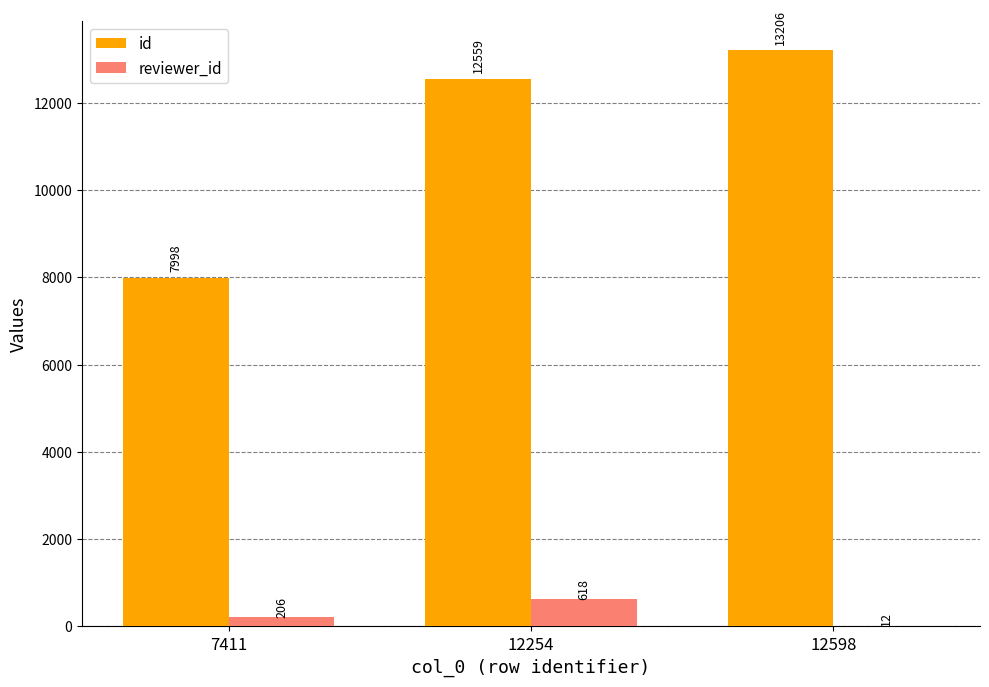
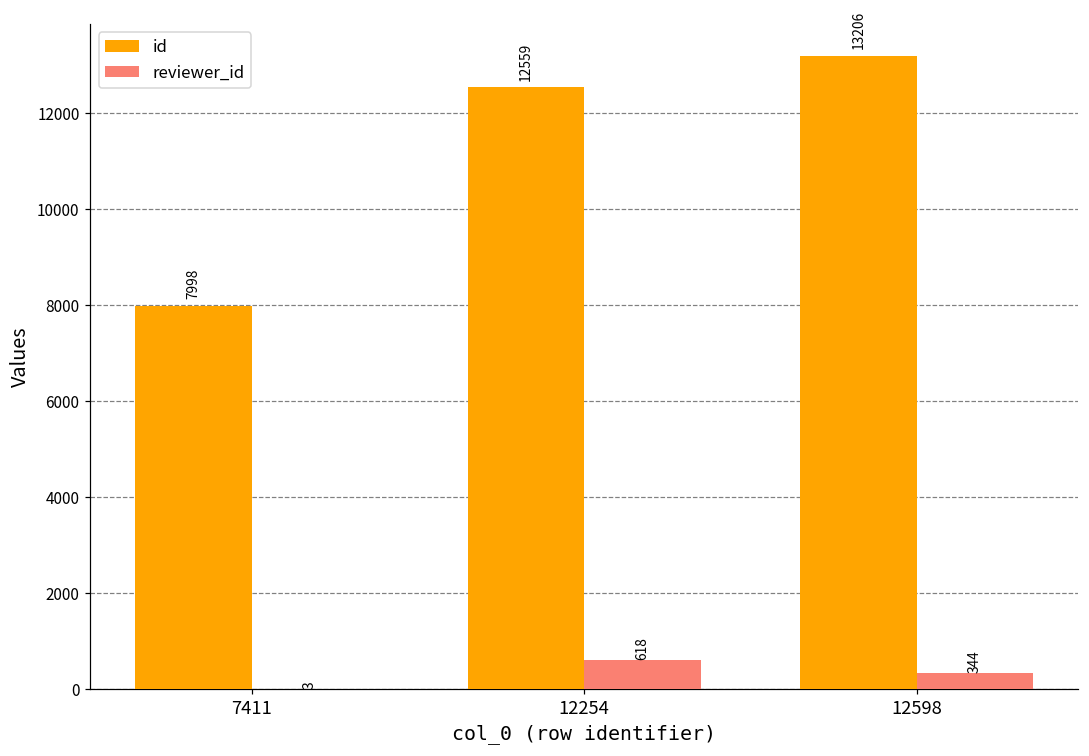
  {
    "id": {
      "7411": 7998,
      "12254": 12559,
      "12598": 13206
    },
    "reviewer_id": {
-     "7411": 206,
+     "7411": 3,
      "12254": 618,
-     "12598": 12
+     "12598": 344
    }
  }
